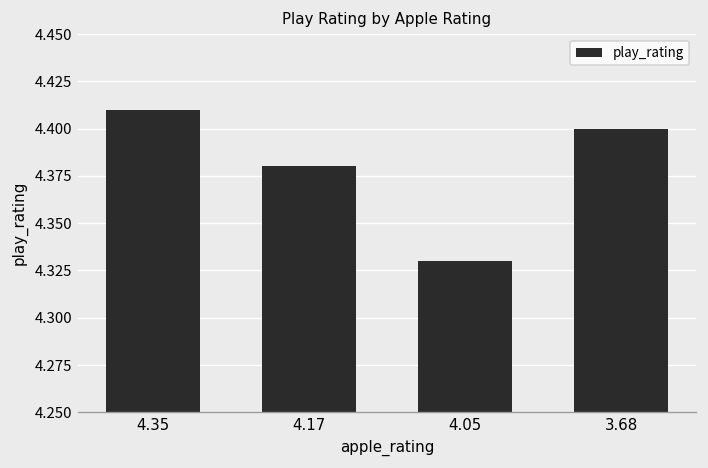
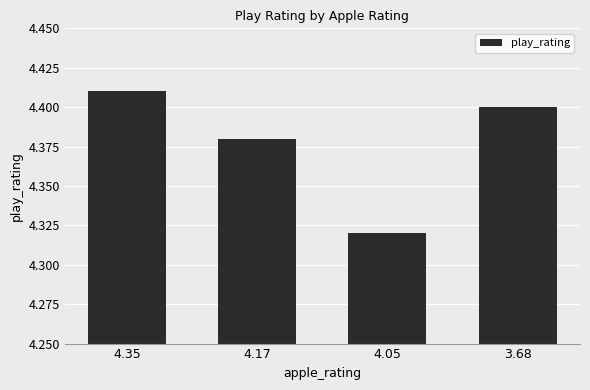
  {
    "4.35": 4.41,
    "4.17": 4.38,
-   "4.05": 4.33,
+   "4.05": 4.32,
    "3.68": 4.40
  }
